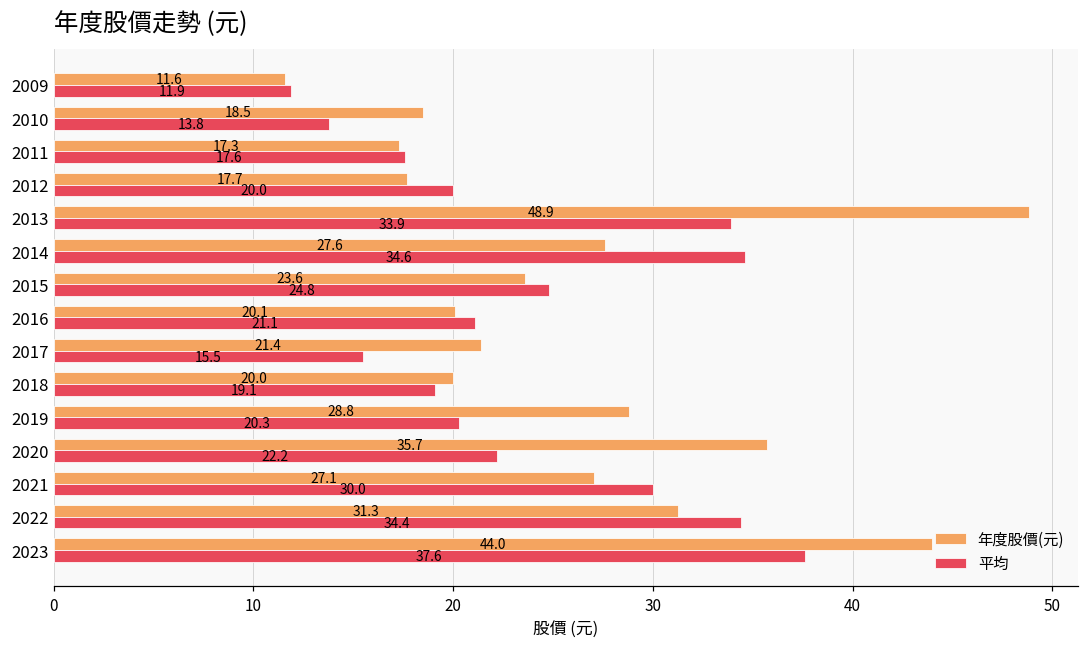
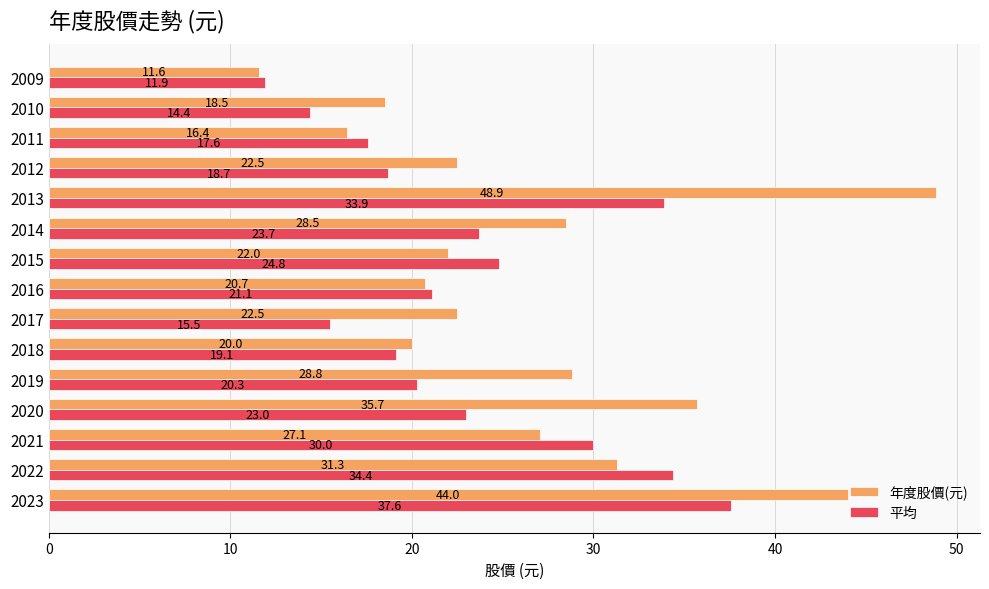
  {
    "年度股價(元)": {
      "2010": 18.5,
-     "2011": 17.3,
-     "2012": 17.7,
+     "2011": 16.4,
+     "2012": 22.5,
      "2013": 48.9,
-     "2014": 27.6,
-     "2015": 23.6,
-     "2016": 20.1,
-     "2017": 21.4,
+     "2014": 28.5,
+     "2015": 22.0,
+     "2016": 20.7,
+     "2017": 22.5,
      "2018": 20.0,
      "2019": 28.8,
      "2020": 35.7,
      "2021": 27.1,
      "2022": 31.3,
      "2023": 44.0
    },
    "平均": {
-     "2010": 13.8,
+     "2010": 14.4,
      "2011": 17.6,
-     "2012": 20.0,
+     "2012": 18.7,
      "2013": 33.9,
-     "2014": 34.6,
+     "2014": 23.7,
      "2015": 24.8,
      "2017": 15.5,
      "2018": 19.1,
      "2019": 20.3,
-     "2020": 22.2,
+     "2020": 23.0,
      "2021": 30.0,
      "2022": 34.4,
      "2023": 37.6
    }
  }
